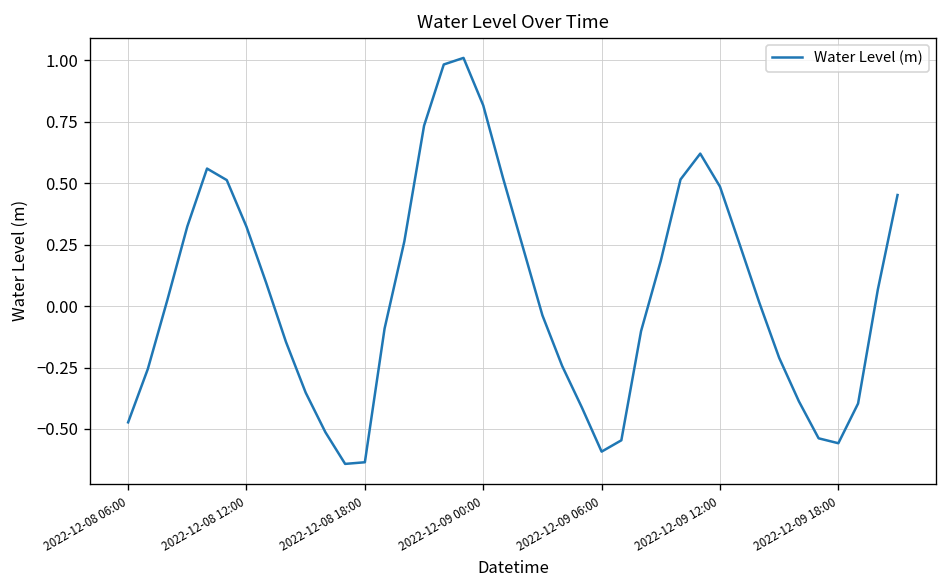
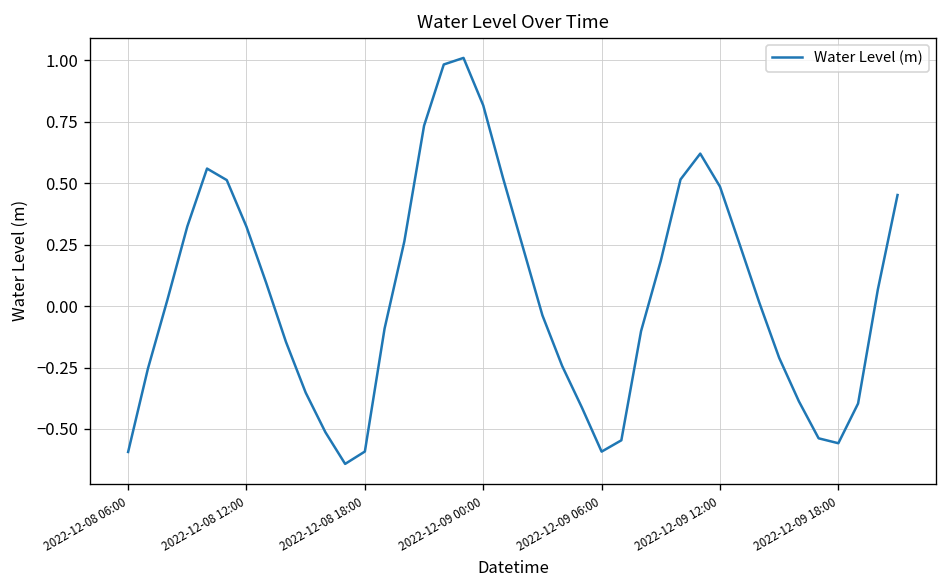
  {
-   "2022-12-08 06:00": -0.47,
+   "2022-12-08 06:00": -0.59,
    "2022-12-08 12:00": 0.32,
-   "2022-12-08 18:00": -0.64,
+   "2022-12-08 18:00": -0.59,
    "2022-12-09 00:00": 0.82,
    "2022-12-09 06:00": -0.59,
    "2022-12-09 12:00": 0.49,
    "2022-12-09 18:00": -0.56
  }
